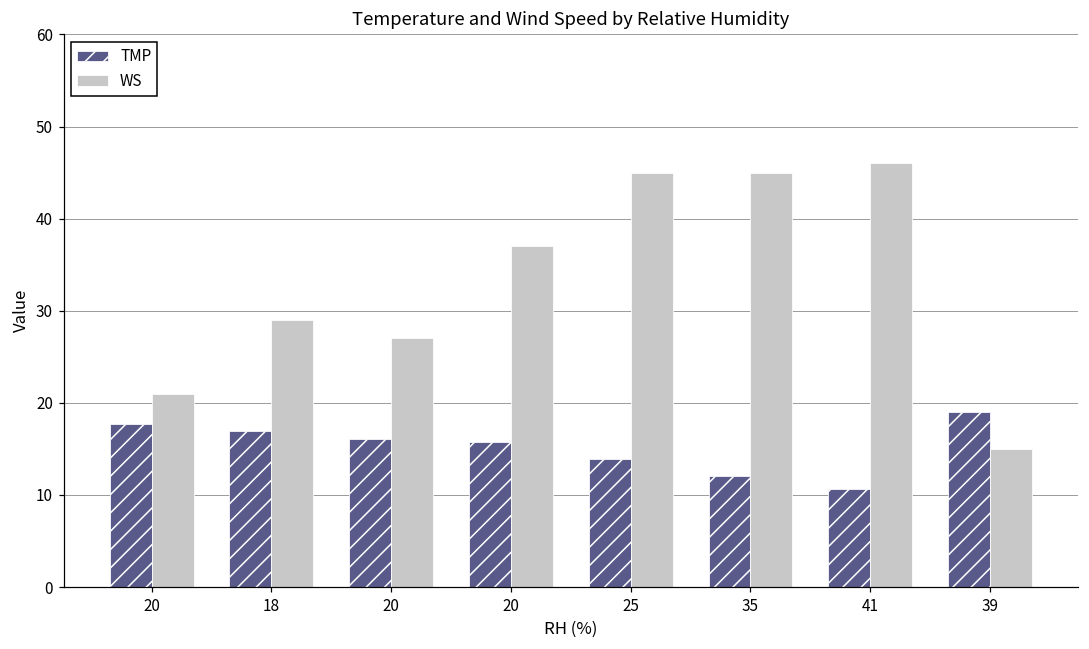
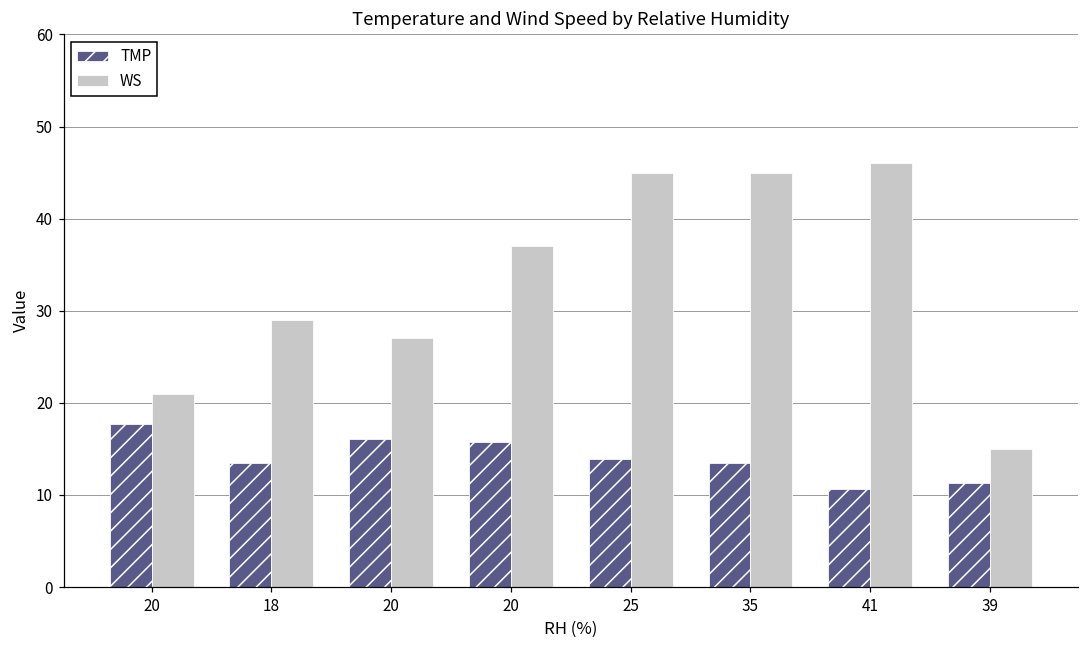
  {
    "TMP": {
-     "18": 17,
+     "18": 14,
      "25": 14,
-     "35": 12,
+     "35": 14,
      "41": 11,
-     "39": 19
+     "39": 11
    },
    "WS": {
      "18": 29,
      "25": 45,
      "35": 45,
      "41": 46,
      "39": 15
    }
  }
